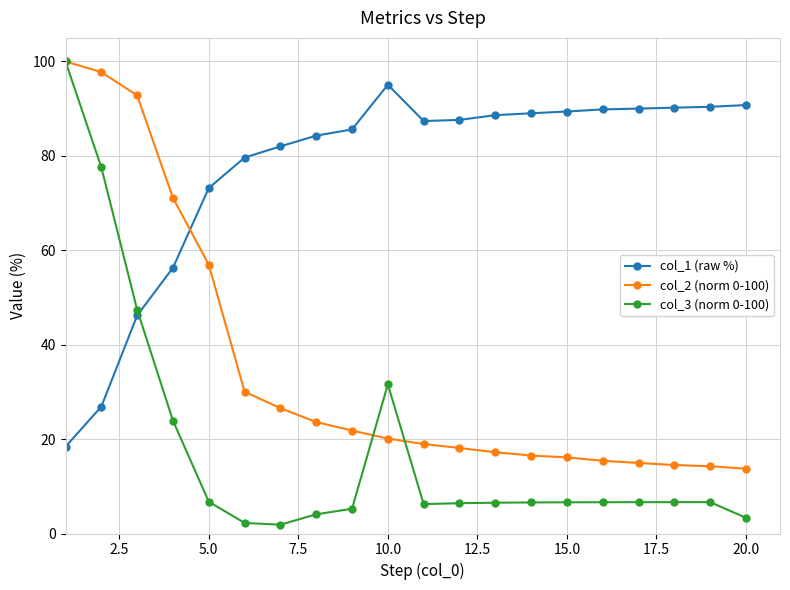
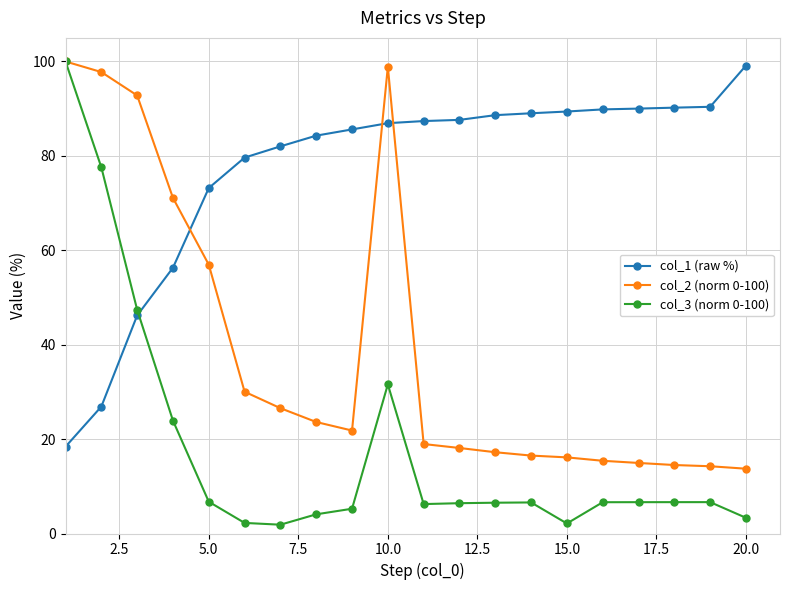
  {
    "col_1 (raw %)": {
      "5.0": 73,
-     "10.0": 95,
+     "10.0": 87,
      "15.0": 89,
-     "20.0": 91
+     "20.0": 99
    },
    "col_2 (norm 0-100)": {
      "5.0": 57,
-     "10.0": 20,
+     "10.0": 99,
      "15.0": 16,
      "20.0": 14
    },
    "col_3 (norm 0-100)": {
      "5.0": 7,
      "10.0": 32,
-     "15.0": 7,
+     "15.0": 2,
      "20.0": 3
    }
  }
